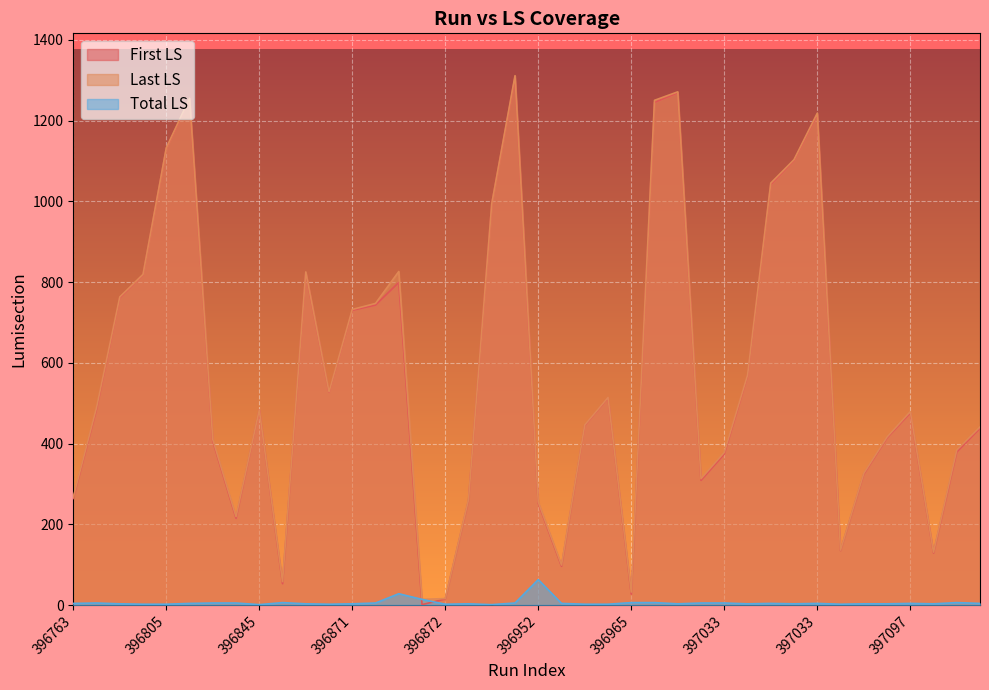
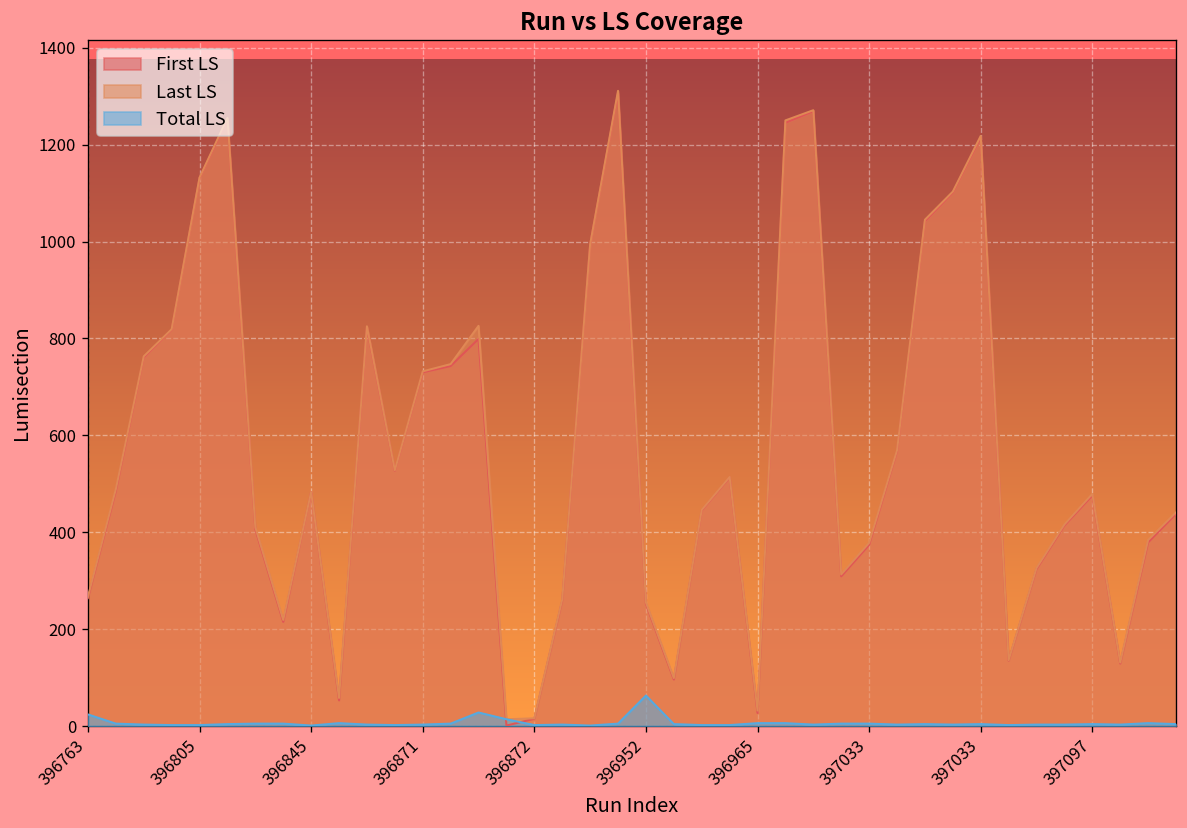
  {
    "Total LS": {
-     "396763": 0,
+     "396763": 20,
      "396845": 0,
      "396952": 60,
      "396965": 10
    }
  }
